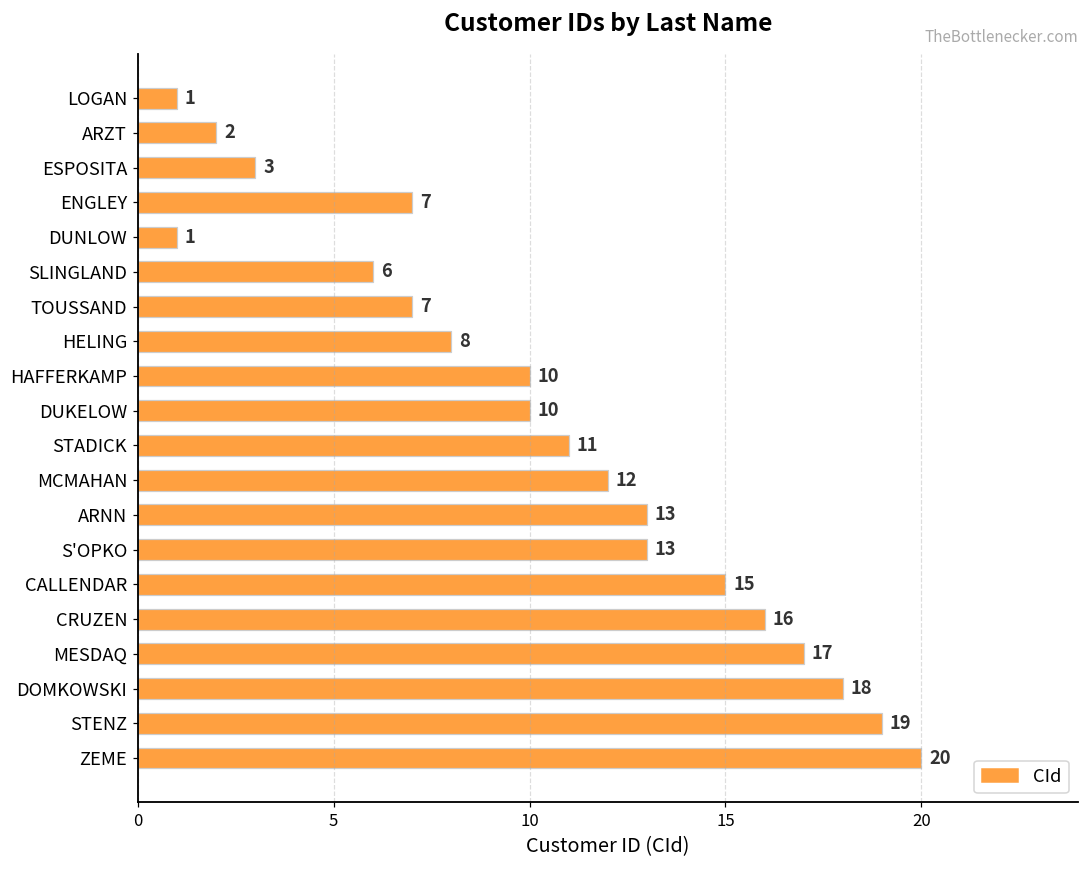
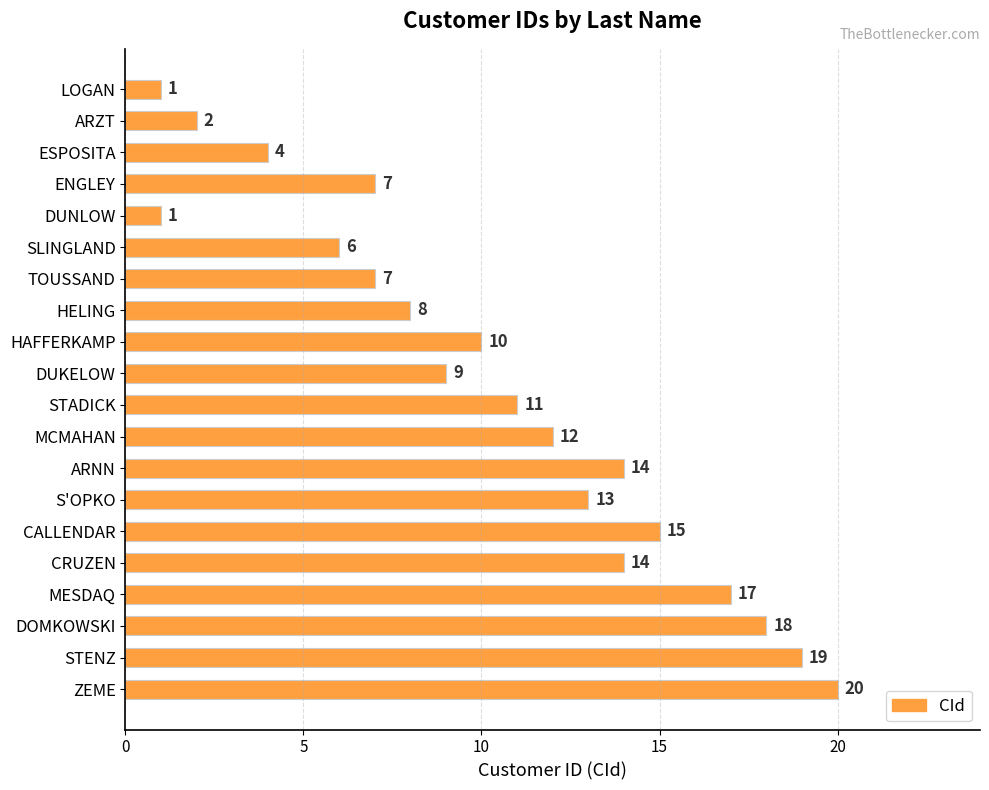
  {
    "LOGAN": 1,
    "ARZT": 2,
-   "ESPOSITA": 3,
+   "ESPOSITA": 4,
    "ENGLEY": 7,
    "DUNLOW": 1,
    "SLINGLAND": 6,
    "TOUSSAND": 7,
    "HELING": 8,
    "HAFFERKAMP": 10,
-   "DUKELOW": 10,
+   "DUKELOW": 9,
    "STADICK": 11,
    "MCMAHAN": 12,
-   "ARNN": 13,
+   "ARNN": 14,
    "S'OPKO": 13,
    "CALLENDAR": 15,
-   "CRUZEN": 16,
+   "CRUZEN": 14,
    "MESDAQ": 17,
    "DOMKOWSKI": 18,
    "STENZ": 19,
    "ZEME": 20
  }
